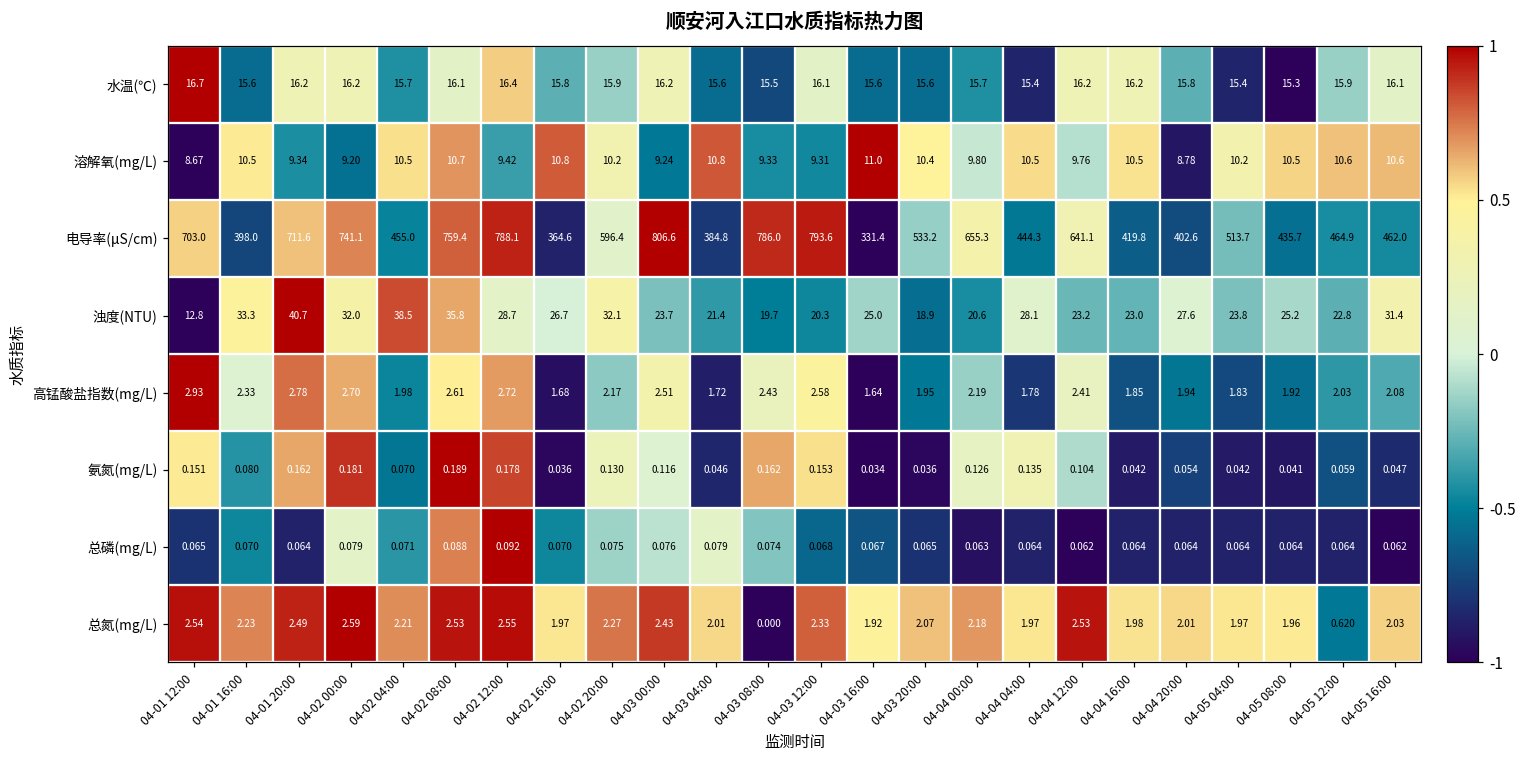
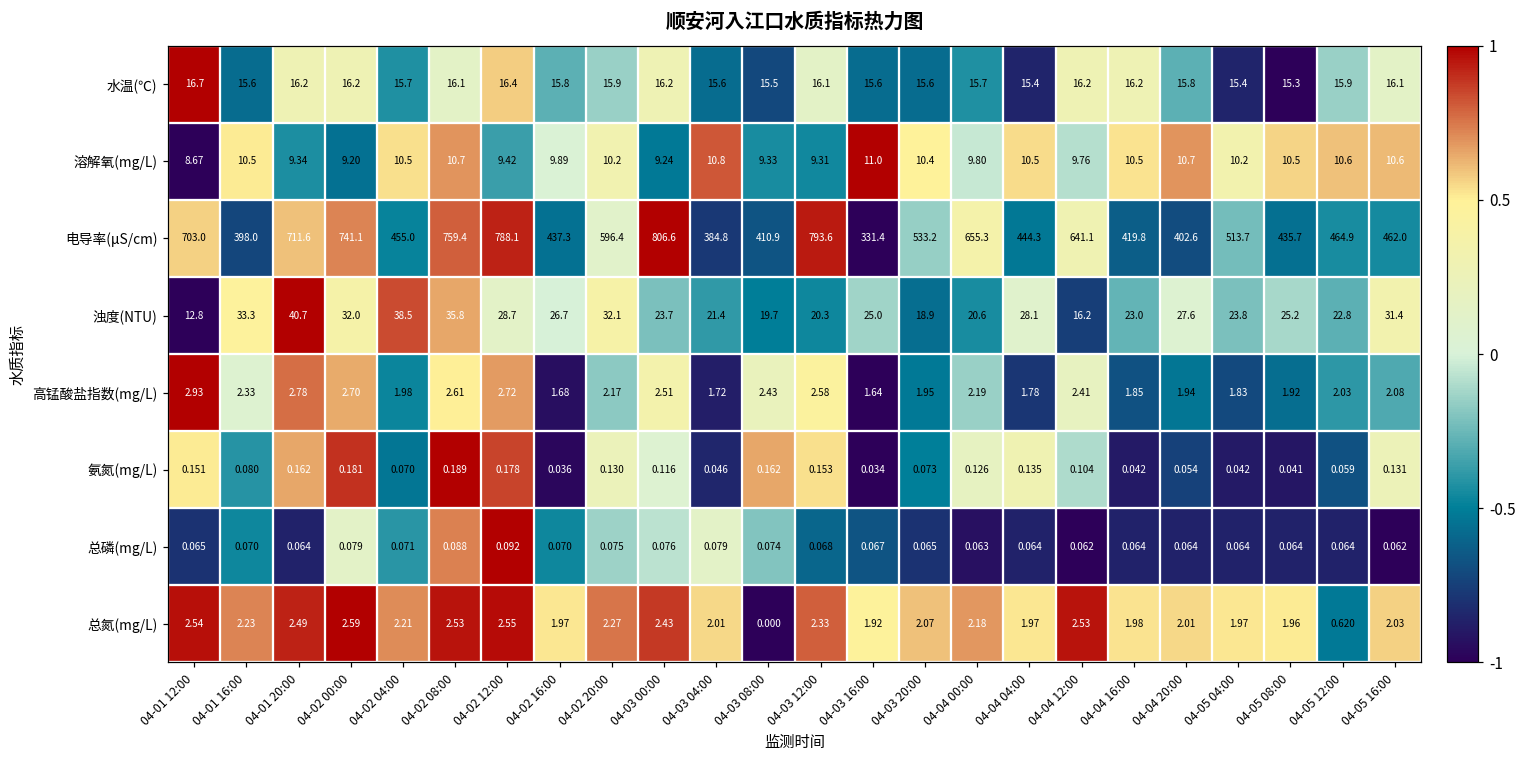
  {
    "水温(℃)": {
      "04-01 12:00": 16.7,
      "04-01 16:00": 15.6,
      "04-01 20:00": 16.2,
      "04-02 00:00": 16.2,
      "04-02 04:00": 15.7,
      "04-02 08:00": 16.1,
      "04-02 12:00": 16.4,
      "04-02 16:00": 15.8,
      "04-02 20:00": 15.9,
      "04-03 00:00": 16.2,
      "04-03 04:00": 15.6,
      "04-03 08:00": 15.5,
      "04-03 12:00": 16.1,
      "04-03 16:00": 15.6,
      "04-03 20:00": 15.6,
      "04-04 00:00": 15.7,
      "04-04 04:00": 15.4,
      "04-04 12:00": 16.2,
      "04-04 16:00": 16.2,
      "04-04 20:00": 15.8,
      "04-05 04:00": 15.4,
      "04-05 08:00": 15.3,
      "04-05 12:00": 15.9,
      "04-05 16:00": 16.1
    },
    "溶解氧(mg/L)": {
      "04-01 12:00": 8.67,
      "04-01 16:00": 10.5,
      "04-01 20:00": 9.34,
      "04-02 00:00": 9.20,
      "04-02 04:00": 10.5,
      "04-02 08:00": 10.7,
      "04-02 12:00": 9.42,
-     "04-02 16:00": 10.8,
+     "04-02 16:00": 9.89,
      "04-02 20:00": 10.2,
      "04-03 00:00": 9.24,
      "04-03 04:00": 10.8,
      "04-03 08:00": 9.33,
      "04-03 12:00": 9.31,
      "04-03 16:00": 11.0,
      "04-03 20:00": 10.4,
      "04-04 00:00": 9.80,
      "04-04 04:00": 10.5,
      "04-04 12:00": 9.76,
      "04-04 16:00": 10.5,
-     "04-04 20:00": 8.78,
+     "04-04 20:00": 10.7,
      "04-05 04:00": 10.2,
      "04-05 08:00": 10.5,
      "04-05 12:00": 10.6,
      "04-05 16:00": 10.6
    },
    "电导率(μS/cm)": {
      "04-01 12:00": 703.0,
      "04-01 16:00": 398.0,
      "04-01 20:00": 711.6,
      "04-02 00:00": 741.1,
      "04-02 04:00": 455.0,
      "04-02 08:00": 759.4,
      "04-02 12:00": 788.1,
-     "04-02 16:00": 364.6,
+     "04-02 16:00": 437.3,
      "04-02 20:00": 596.4,
      "04-03 00:00": 806.6,
      "04-03 04:00": 384.8,
-     "04-03 08:00": 786.0,
+     "04-03 08:00": 410.9,
      "04-03 12:00": 793.6,
      "04-03 16:00": 331.4,
      "04-03 20:00": 533.2,
      "04-04 00:00": 655.3,
      "04-04 04:00": 444.3,
      "04-04 12:00": 641.1,
      "04-04 16:00": 419.8,
      "04-04 20:00": 402.6,
      "04-05 04:00": 513.7,
      "04-05 08:00": 435.7,
      "04-05 12:00": 464.9,
      "04-05 16:00": 462.0
    },
    "浊度(NTU)": {
      "04-01 12:00": 12.8,
      "04-01 16:00": 33.3,
      "04-01 20:00": 40.7,
      "04-02 00:00": 32.0,
      "04-02 04:00": 38.5,
      "04-02 08:00": 35.8,
      "04-02 12:00": 28.7,
      "04-02 16:00": 26.7,
      "04-02 20:00": 32.1,
      "04-03 00:00": 23.7,
      "04-03 04:00": 21.4,
      "04-03 08:00": 19.7,
      "04-03 12:00": 20.3,
      "04-03 16:00": 25.0,
      "04-03 20:00": 18.9,
      "04-04 00:00": 20.6,
      "04-04 04:00": 28.1,
-     "04-04 12:00": 23.2,
+     "04-04 12:00": 16.2,
      "04-04 16:00": 23.0,
      "04-04 20:00": 27.6,
      "04-05 04:00": 23.8,
      "04-05 08:00": 25.2,
      "04-05 12:00": 22.8,
      "04-05 16:00": 31.4
    },
    "高锰酸盐指数(mg/L)": {
      "04-01 12:00": 2.93,
      "04-01 16:00": 2.33,
      "04-01 20:00": 2.78,
      "04-02 00:00": 2.70,
      "04-02 04:00": 1.98,
      "04-02 08:00": 2.61,
      "04-02 12:00": 2.72,
      "04-02 16:00": 1.68,
      "04-02 20:00": 2.17,
      "04-03 00:00": 2.51,
      "04-03 04:00": 1.72,
      "04-03 08:00": 2.43,
      "04-03 12:00": 2.58,
      "04-03 16:00": 1.64,
      "04-03 20:00": 1.95,
      "04-04 00:00": 2.19,
      "04-04 04:00": 1.78,
      "04-04 12:00": 2.41,
      "04-04 16:00": 1.85,
      "04-04 20:00": 1.94,
      "04-05 04:00": 1.83,
      "04-05 08:00": 1.92,
      "04-05 12:00": 2.03,
      "04-05 16:00": 2.08
    },
    "氨氮(mg/L)": {
      "04-01 12:00": 0.151,
      "04-01 16:00": 0.080,
      "04-01 20:00": 0.162,
      "04-02 00:00": 0.181,
      "04-02 04:00": 0.070,
      "04-02 08:00": 0.189,
      "04-02 12:00": 0.178,
      "04-02 16:00": 0.036,
      "04-02 20:00": 0.130,
      "04-03 00:00": 0.116,
      "04-03 04:00": 0.046,
      "04-03 08:00": 0.162,
      "04-03 12:00": 0.153,
      "04-03 16:00": 0.034,
-     "04-03 20:00": 0.036,
+     "04-03 20:00": 0.073,
      "04-04 00:00": 0.126,
      "04-04 04:00": 0.135,
      "04-04 12:00": 0.104,
      "04-04 16:00": 0.042,
      "04-04 20:00": 0.054,
      "04-05 04:00": 0.042,
      "04-05 08:00": 0.041,
      "04-05 12:00": 0.059,
-     "04-05 16:00": 0.047
+     "04-05 16:00": 0.131
    },
    "总磷(mg/L)": {
      "04-01 12:00": 0.065,
      "04-01 16:00": 0.070,
      "04-01 20:00": 0.064,
      "04-02 00:00": 0.079,
      "04-02 04:00": 0.071,
      "04-02 08:00": 0.088,
      "04-02 12:00": 0.092,
      "04-02 16:00": 0.070,
      "04-02 20:00": 0.075,
      "04-03 00:00": 0.076,
      "04-03 04:00": 0.079,
      "04-03 08:00": 0.074,
      "04-03 12:00": 0.068,
      "04-03 16:00": 0.067,
      "04-03 20:00": 0.065,
      "04-04 00:00": 0.063,
      "04-04 04:00": 0.064,
      "04-04 12:00": 0.062,
      "04-04 16:00": 0.064,
      "04-04 20:00": 0.064,
      "04-05 04:00": 0.064,
      "04-05 08:00": 0.064,
      "04-05 12:00": 0.064,
      "04-05 16:00": 0.062
    },
    "总氮(mg/L)": {
      "04-01 12:00": 2.54,
      "04-01 16:00": 2.23,
      "04-01 20:00": 2.49,
      "04-02 00:00": 2.59,
      "04-02 04:00": 2.21,
      "04-02 08:00": 2.53,
      "04-02 12:00": 2.55,
      "04-02 16:00": 1.97,
      "04-02 20:00": 2.27,
      "04-03 00:00": 2.43,
      "04-03 04:00": 2.01,
      "04-03 08:00": 0.000,
      "04-03 12:00": 2.33,
      "04-03 16:00": 1.92,
      "04-03 20:00": 2.07,
      "04-04 00:00": 2.18,
      "04-04 04:00": 1.97,
      "04-04 12:00": 2.53,
      "04-04 16:00": 1.98,
      "04-04 20:00": 2.01,
      "04-05 04:00": 1.97,
      "04-05 08:00": 1.96,
      "04-05 12:00": 0.620,
      "04-05 16:00": 2.03
    }
  }
